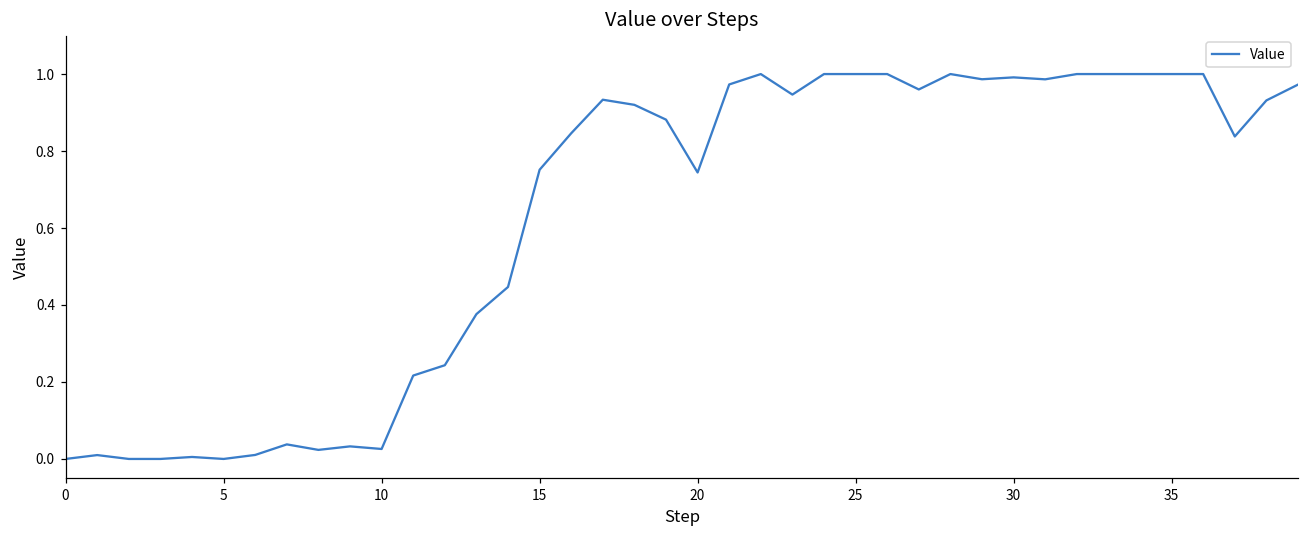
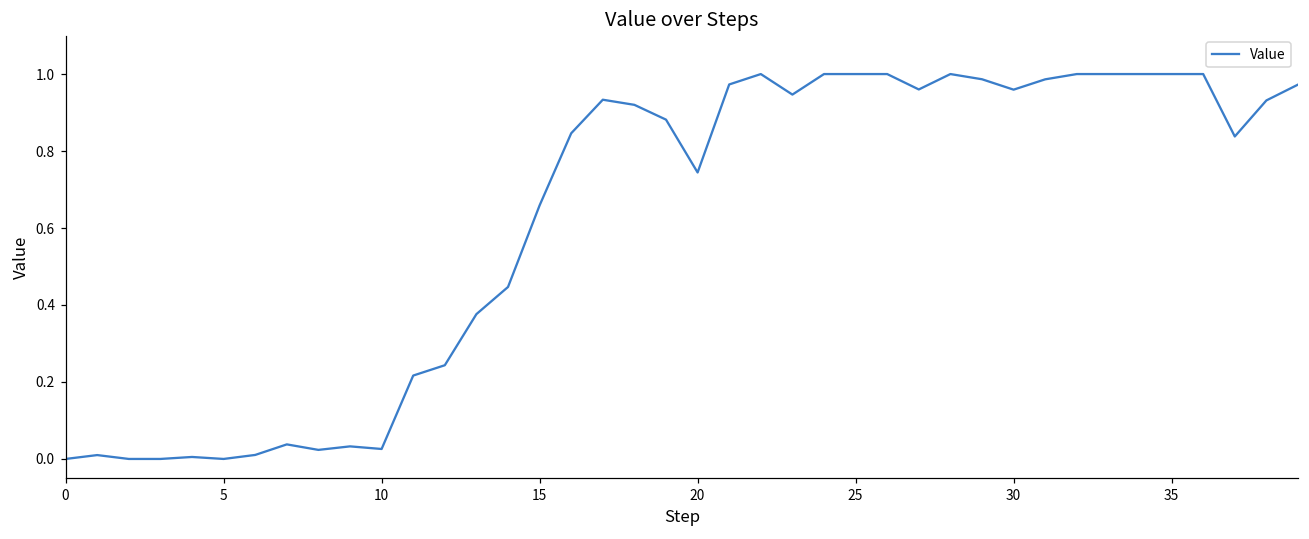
  {
    "0": 0.00,
    "5": 0.00,
    "10": 0.03,
-   "15": 0.75,
+   "15": 0.66,
    "20": 0.74,
    "25": 1.00,
-   "30": 0.99,
+   "30": 0.96,
    "35": 1.00
  }
